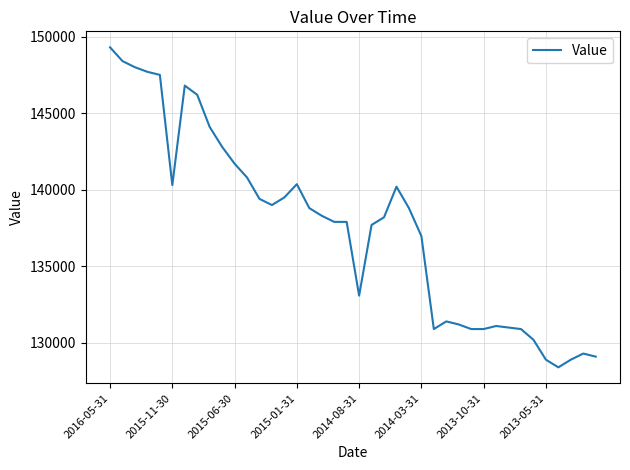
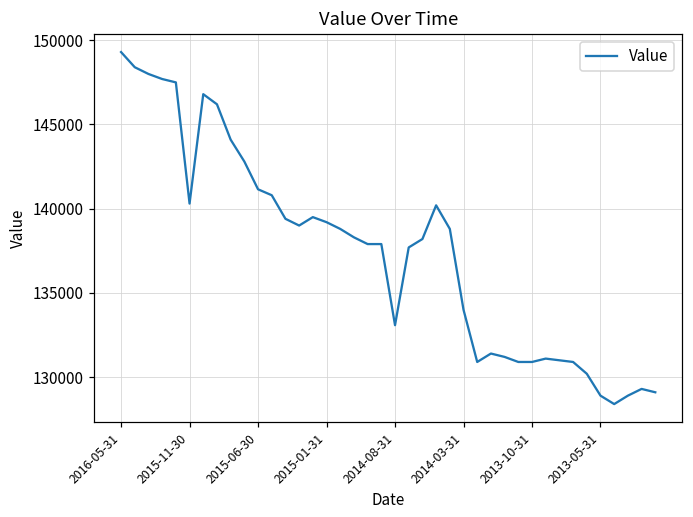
  {
    "2016-05-31": 149300,
    "2015-11-30": 140300,
-   "2015-06-30": 141700,
-   "2015-01-31": 140400,
+   "2015-06-30": 141200,
+   "2015-01-31": 139200,
    "2014-08-31": 133100,
-   "2014-03-31": 137000,
+   "2014-03-31": 134000,
    "2013-10-31": 130900,
    "2013-05-31": 128900
  }
